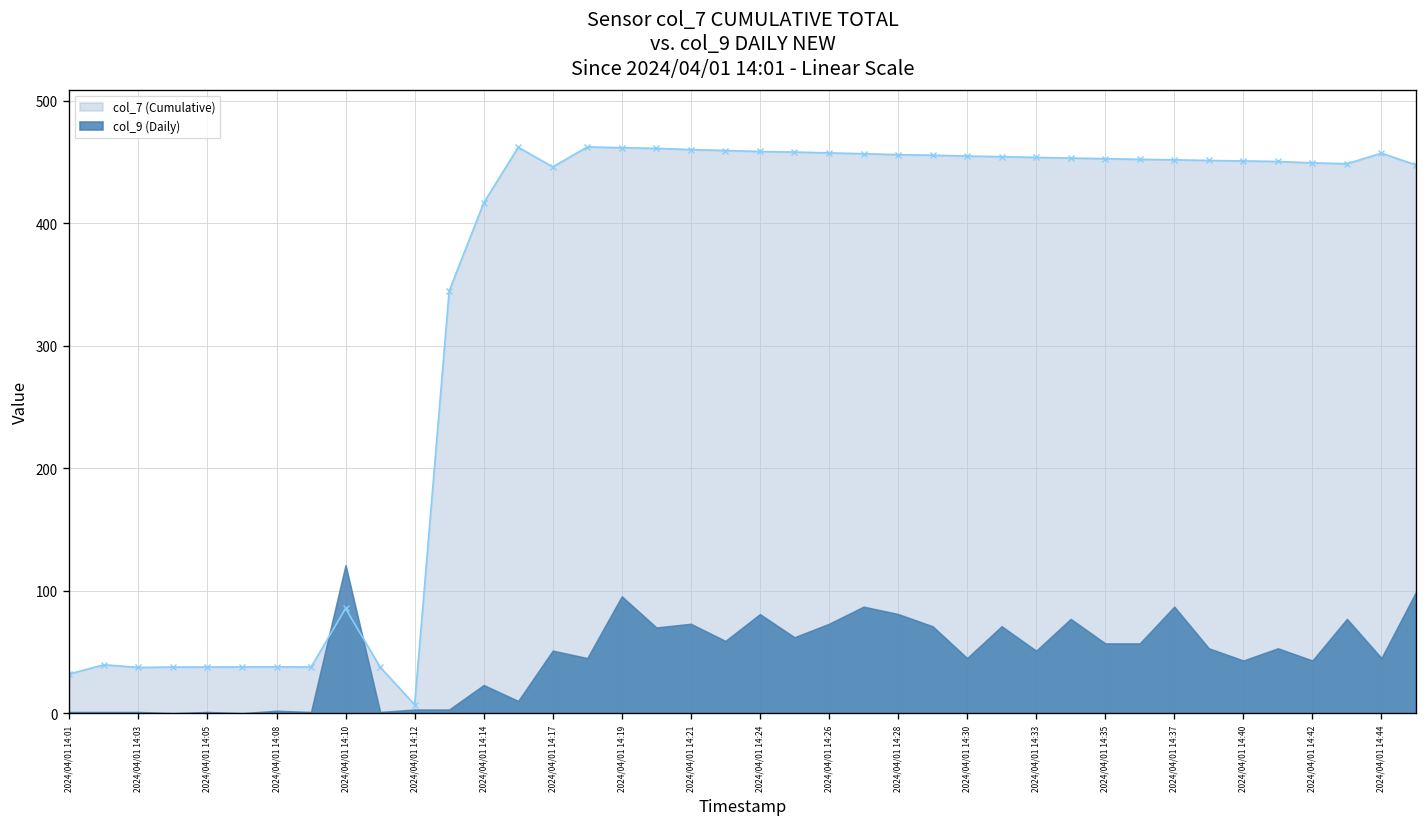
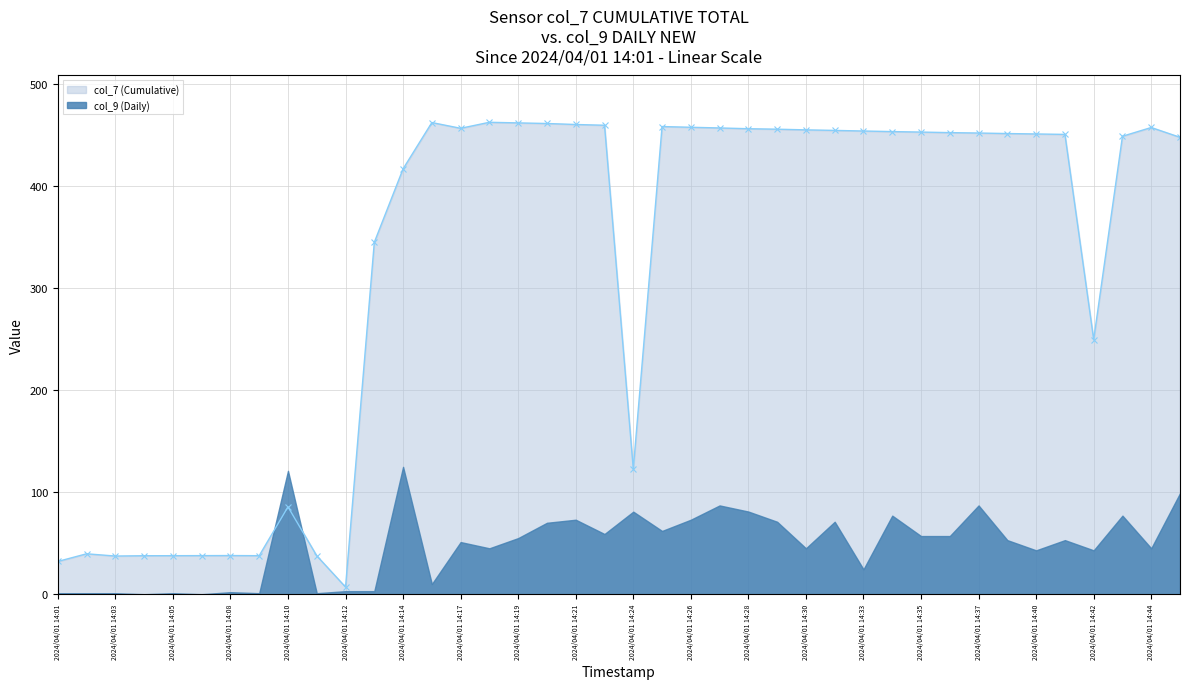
  {
    "col_7 (Cumulative)": {
      "2024/04/01 14:01": 32,
      "2024/04/01 14:03": 37,
      "2024/04/01 14:05": 38,
      "2024/04/01 14:08": 38,
      "2024/04/01 14:10": 86,
      "2024/04/01 14:12": 7,
      "2024/04/01 14:14": 417,
-     "2024/04/01 14:17": 446,
+     "2024/04/01 14:17": 457,
      "2024/04/01 14:19": 462,
      "2024/04/01 14:21": 460,
-     "2024/04/01 14:24": 459,
+     "2024/04/01 14:24": 123,
      "2024/04/01 14:26": 458,
      "2024/04/01 14:28": 456,
      "2024/04/01 14:30": 455,
      "2024/04/01 14:33": 454,
      "2024/04/01 14:35": 453,
      "2024/04/01 14:37": 452,
      "2024/04/01 14:40": 451,
-     "2024/04/01 14:42": 449,
+     "2024/04/01 14:42": 250,
      "2024/04/01 14:44": 457
    },
    "col_9 (Daily)": {
      "2024/04/01 14:10": 121,
      "2024/04/01 14:12": 3,
-     "2024/04/01 14:14": 23,
+     "2024/04/01 14:14": 125,
      "2024/04/01 14:17": 51,
-     "2024/04/01 14:19": 95,
+     "2024/04/01 14:19": 55,
      "2024/04/01 14:21": 73,
      "2024/04/01 14:24": 81,
      "2024/04/01 14:26": 73,
      "2024/04/01 14:28": 81,
      "2024/04/01 14:30": 45,
-     "2024/04/01 14:33": 51,
+     "2024/04/01 14:33": 24,
      "2024/04/01 14:35": 57,
      "2024/04/01 14:37": 87,
      "2024/04/01 14:40": 43,
      "2024/04/01 14:42": 43,
      "2024/04/01 14:44": 45
    }
  }
